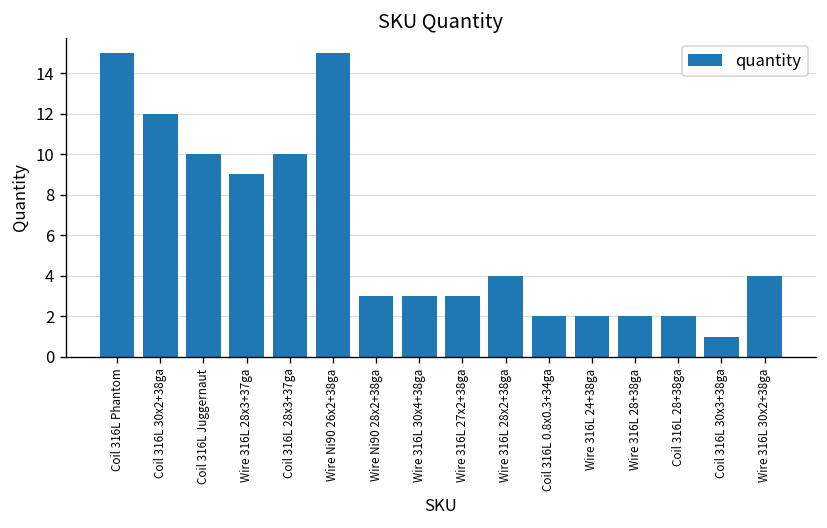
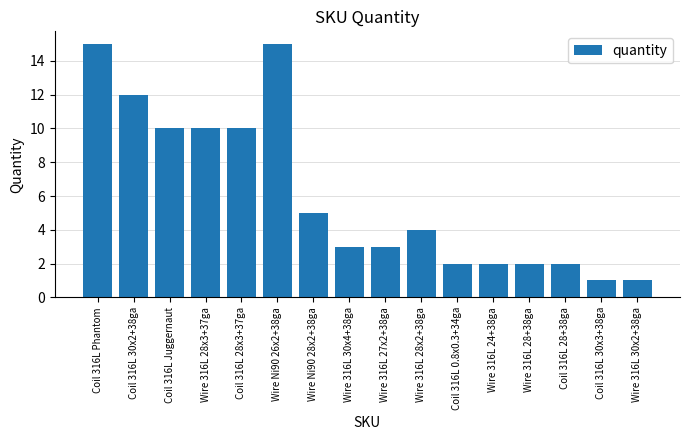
  {
    "Coil 316L Phantom": 15,
    "Coil 316L 30x2+38ga": 12,
    "Coil 316L Juggernaut": 10,
-   "Wire 316L 28x3+37ga": 9,
+   "Wire 316L 28x3+37ga": 10,
    "Coil 316L 28x3+37ga": 10,
    "Wire Ni90 26x2+38ga": 15,
-   "Wire Ni90 28x2+38ga": 3,
+   "Wire Ni90 28x2+38ga": 5,
    "Wire 316L 30x4+38ga": 3,
    "Wire 316L 27x2+38ga": 3,
    "Wire 316L 28x2+38ga": 4,
    "Coil 316L 0.8x0.3+34ga": 2,
    "Wire 316L 24+38ga": 2,
    "Wire 316L 28+38ga": 2,
    "Coil 316L 28+38ga": 2,
    "Coil 316L 30x3+38ga": 1,
-   "Wire 316L 30x2+38ga": 4
+   "Wire 316L 30x2+38ga": 1
  }
